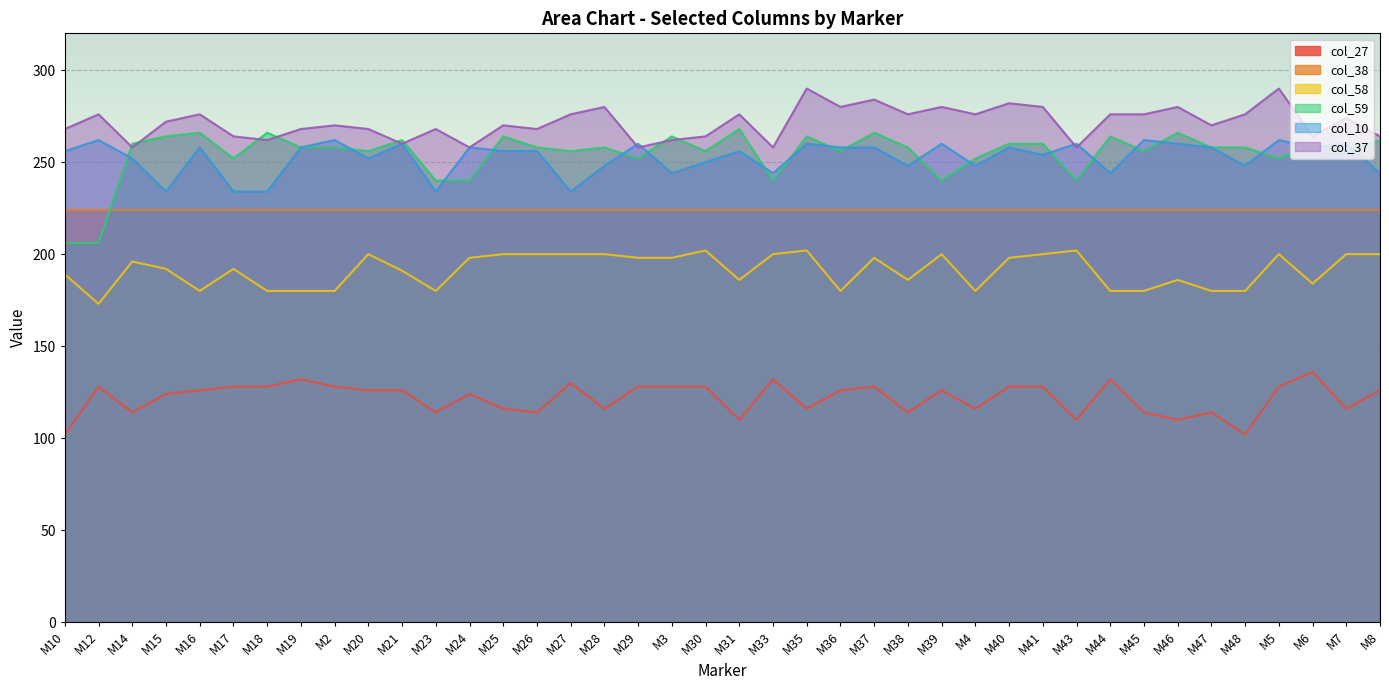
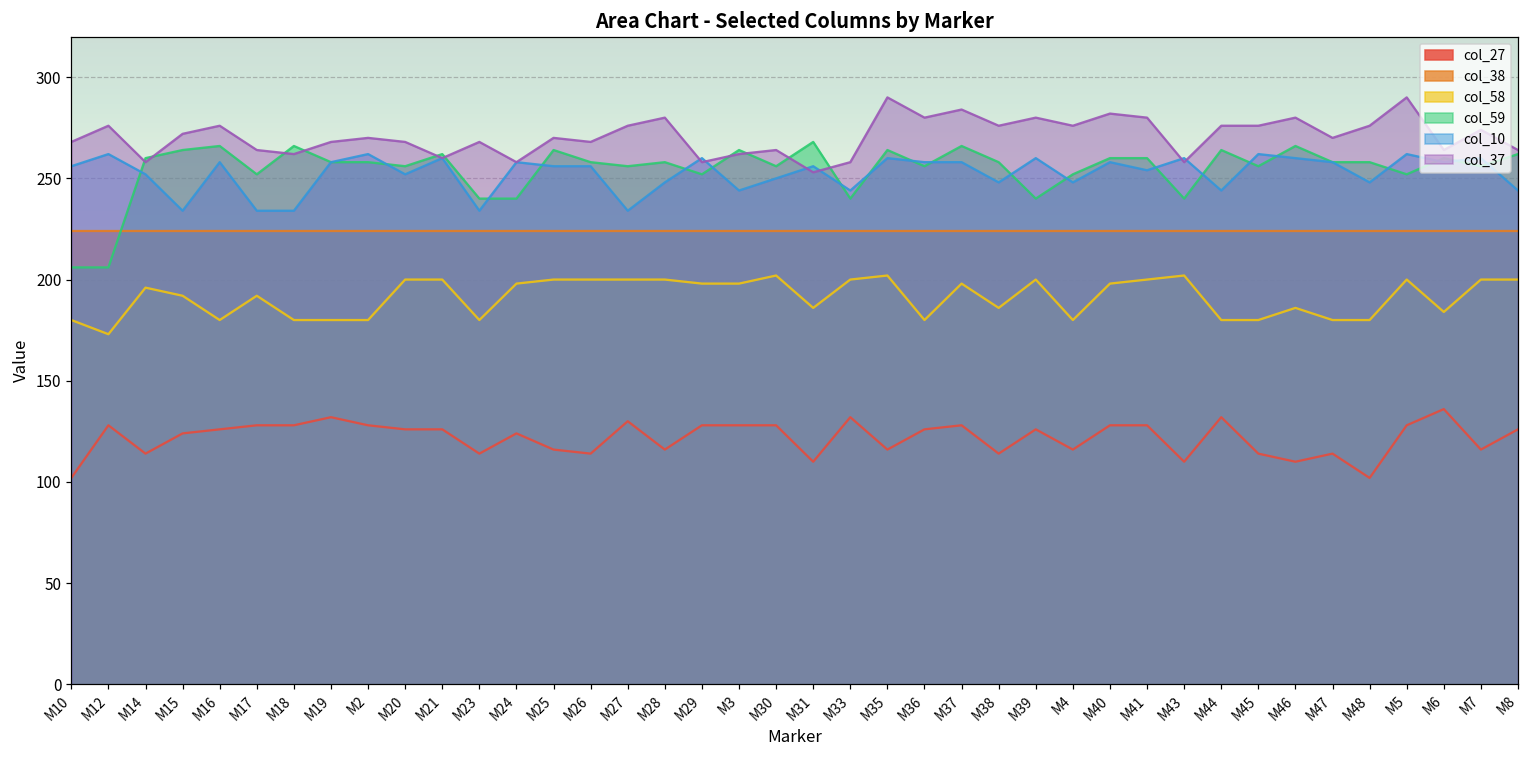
  {
    "col_58": {
-     "M10": 189,
+     "M10": 180,
      "M12": 173,
      "M14": 196,
      "M15": 192,
      "M16": 180,
      "M17": 192,
      "M18": 180,
      "M19": 180,
      "M2": 180,
      "M20": 200,
-     "M21": 191,
+     "M21": 200,
      "M23": 180,
      "M24": 198,
      "M25": 200,
      "M26": 200,
      "M27": 200,
      "M28": 200,
      "M29": 198,
      "M3": 198,
      "M30": 202,
      "M31": 186,
      "M33": 200,
      "M35": 202,
      "M36": 180,
      "M37": 198,
      "M38": 186,
      "M39": 200,
      "M4": 180,
      "M40": 198,
      "M41": 200,
      "M43": 202,
      "M44": 180,
      "M45": 180,
      "M46": 186,
      "M47": 180,
      "M48": 180,
      "M5": 200,
      "M6": 184,
      "M7": 200,
      "M8": 200
    },
    "col_59": {
      "M10": 206,
      "M12": 206,
      "M14": 260,
      "M15": 264,
      "M16": 266,
      "M17": 252,
      "M18": 266,
      "M2": 258,
      "M20": 256,
      "M21": 262,
      "M23": 240,
      "M24": 240,
      "M25": 264,
      "M26": 258,
      "M27": 256,
      "M28": 258,
      "M29": 252,
      "M3": 264,
      "M30": 256,
      "M31": 268,
      "M33": 240,
      "M35": 264,
      "M36": 256,
      "M37": 266,
      "M38": 258,
      "M39": 240,
      "M4": 252,
      "M40": 260,
      "M41": 260,
      "M43": 240,
      "M44": 264,
      "M45": 256,
      "M46": 266,
      "M48": 258,
      "M5": 252,
      "M8": 262
    },
    "col_10": {
      "M10": 256,
      "M12": 262,
      "M14": 252,
      "M15": 234,
      "M16": 258,
      "M17": 234,
      "M18": 234,
      "M2": 262,
      "M20": 252,
      "M23": 234,
      "M25": 256,
      "M26": 256,
      "M27": 234,
      "M28": 248,
      "M29": 260,
      "M3": 244,
      "M30": 250,
      "M31": 256,
      "M33": 244,
      "M35": 260,
      "M36": 258,
      "M37": 258,
      "M38": 248,
      "M39": 260,
      "M4": 248,
      "M40": 258,
      "M41": 254,
      "M43": 260,
      "M44": 244,
      "M45": 262,
      "M46": 260,
      "M48": 248,
      "M5": 262,
      "M8": 244
    },
    "col_37": {
      "M10": 268,
      "M12": 276,
      "M14": 258,
      "M15": 272,
      "M16": 276,
      "M17": 264,
      "M18": 262,
      "M19": 268,
      "M2": 270,
      "M20": 268,
      "M23": 268,
      "M25": 270,
      "M26": 268,
      "M27": 276,
      "M28": 280,
      "M29": 258,
      "M3": 262,
      "M30": 264,
-     "M31": 276,
+     "M31": 253,
      "M33": 258,
      "M35": 290,
      "M36": 280,
      "M37": 284,
      "M38": 276,
      "M39": 280,
      "M4": 276,
      "M40": 282,
      "M41": 280,
      "M43": 258,
      "M44": 276,
      "M45": 276,
      "M46": 280,
      "M47": 270,
      "M48": 276,
      "M5": 290,
      "M8": 264
    }
  }
